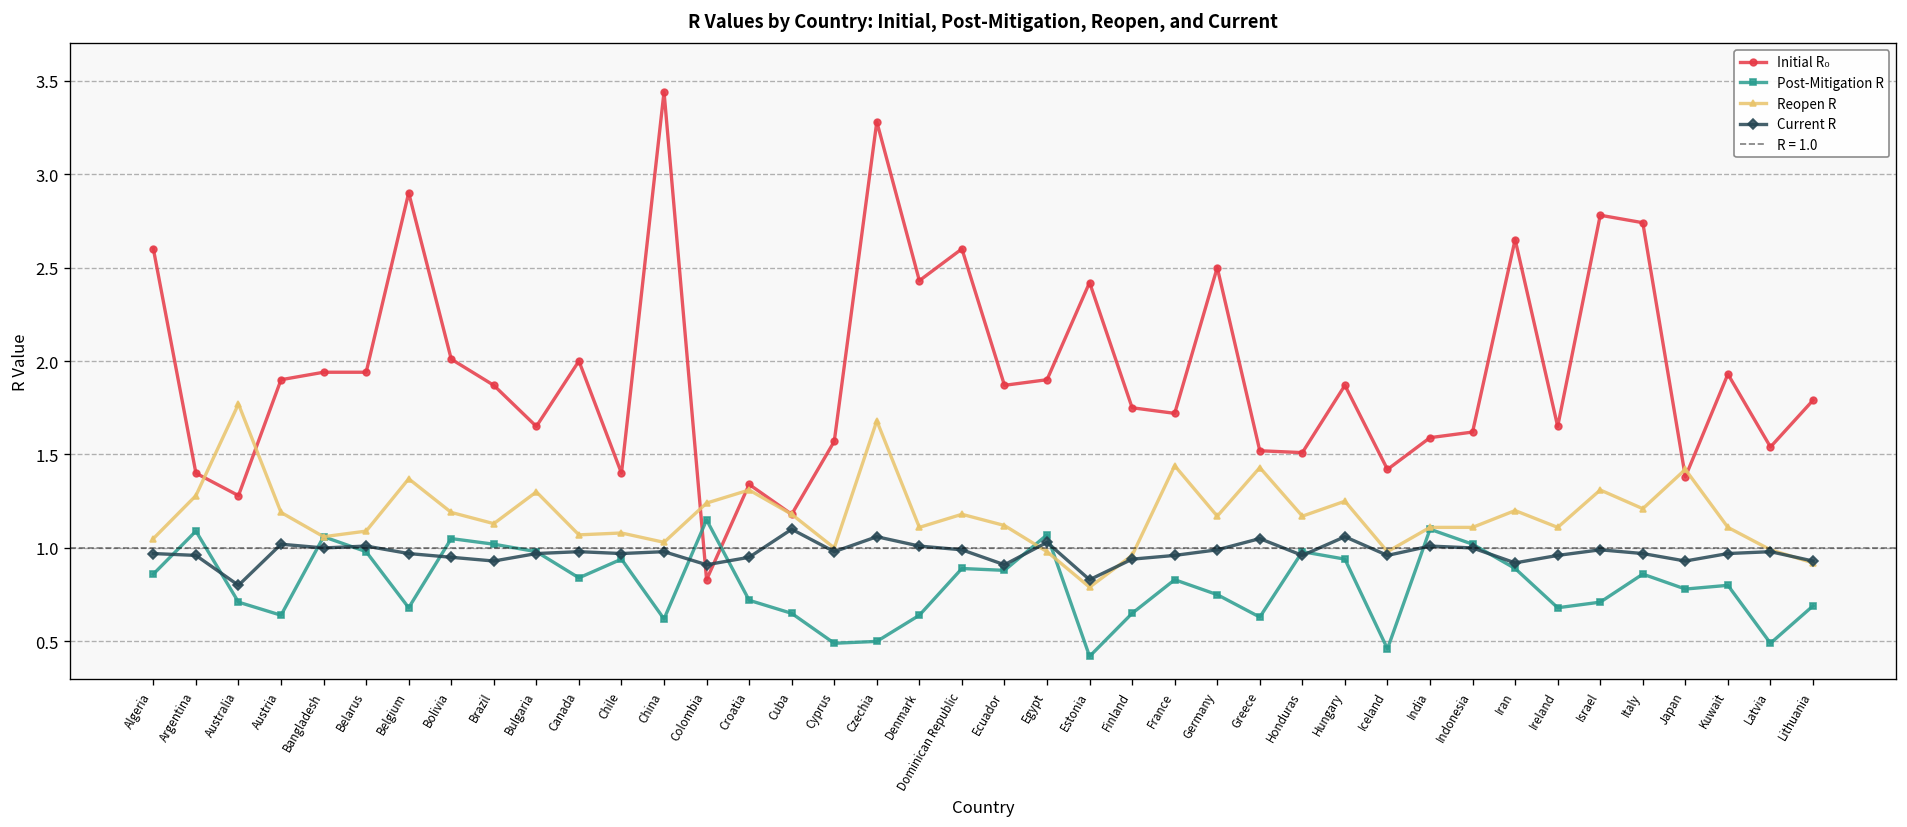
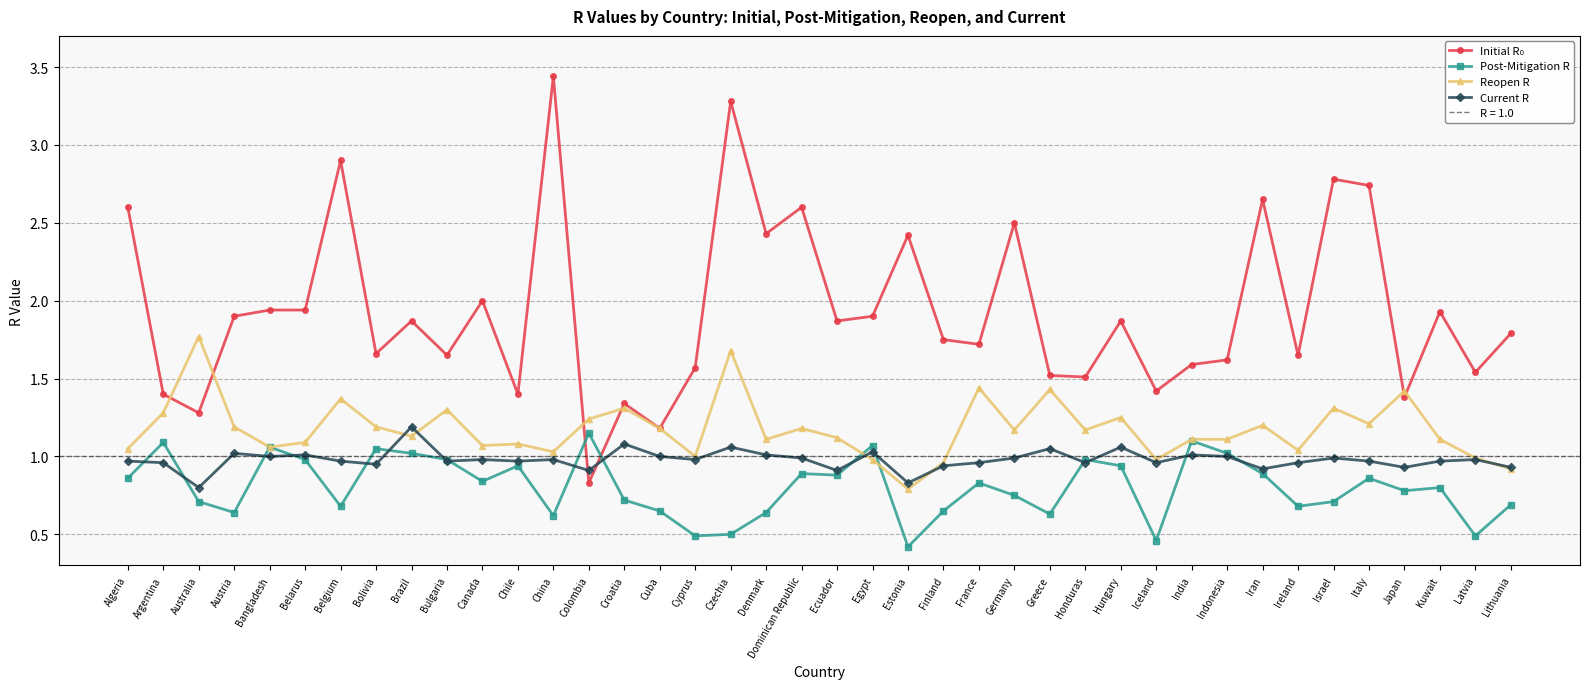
  {
    "Initial R₀": {
      "Algeria": 2.60,
      "Argentina": 1.40,
      "Australia": 1.28,
      "Austria": 1.90,
      "Bangladesh": 1.94,
      "Belarus": 1.94,
      "Belgium": 2.90,
-     "Bolivia": 2.01,
+     "Bolivia": 1.66,
      "Brazil": 1.87,
      "Bulgaria": 1.65,
      "Canada": 2.00,
      "Chile": 1.40,
      "China": 3.44,
      "Colombia": 0.83,
      "Croatia": 1.34,
      "Cyprus": 1.57,
      "Czechia": 3.28,
      "Denmark": 2.43,
      "Dominican Republic": 2.60,
      "Ecuador": 1.87,
      "Egypt": 1.90,
      "Estonia": 2.42,
      "Finland": 1.75,
      "France": 1.72,
      "Germany": 2.50,
      "Greece": 1.52,
      "Honduras": 1.51,
      "Hungary": 1.87,
      "Iceland": 1.42,
      "India": 1.59,
      "Indonesia": 1.62,
      "Iran": 2.65,
      "Ireland": 1.65,
      "Israel": 2.78,
      "Italy": 2.74,
      "Japan": 1.38,
      "Kuwait": 1.93,
      "Latvia": 1.54,
      "Lithuania": 1.79
    },
    "Post-Mitigation R": {
      "Algeria": 0.86,
      "Argentina": 1.09,
      "Australia": 0.71,
      "Austria": 0.64,
      "Belarus": 0.98,
      "Belgium": 0.68,
      "Bolivia": 1.05,
      "Brazil": 1.02,
      "Canada": 0.84,
      "Chile": 0.94,
      "China": 0.62,
      "Colombia": 1.15,
      "Croatia": 0.72,
      "Cuba": 0.65,
      "Cyprus": 0.49,
      "Czechia": 0.50,
      "Denmark": 0.64,
      "Dominican Republic": 0.89,
      "Ecuador": 0.88,
      "Egypt": 1.07,
      "Estonia": 0.42,
      "Finland": 0.65,
      "France": 0.83,
      "Germany": 0.75,
      "Greece": 0.63,
      "Honduras": 0.98,
      "Hungary": 0.94,
      "Iceland": 0.46,
      "Indonesia": 1.02,
      "Iran": 0.89,
      "Ireland": 0.68,
      "Israel": 0.71,
      "Italy": 0.86,
      "Japan": 0.78,
      "Kuwait": 0.80,
      "Latvia": 0.49,
      "Lithuania": 0.69
    },
    "Reopen R": {
      "Algeria": 1.05,
      "Argentina": 1.28,
      "Australia": 1.77,
      "Austria": 1.19,
      "Belarus": 1.09,
      "Belgium": 1.37,
      "Bolivia": 1.19,
      "Brazil": 1.13,
      "Bulgaria": 1.30,
      "Canada": 1.07,
      "Chile": 1.08,
      "China": 1.03,
      "Colombia": 1.24,
      "Croatia": 1.31,
      "Cyprus": 1.00,
      "Czechia": 1.68,
      "Denmark": 1.11,
      "Dominican Republic": 1.18,
      "Ecuador": 1.12,
      "Egypt": 0.98,
      "Estonia": 0.79,
      "Finland": 0.96,
      "France": 1.44,
      "Germany": 1.17,
      "Greece": 1.43,
      "Honduras": 1.17,
      "Hungary": 1.25,
      "Iceland": 0.98,
      "Indonesia": 1.11,
      "Iran": 1.20,
-     "Ireland": 1.11,
+     "Ireland": 1.04,
      "Israel": 1.31,
      "Italy": 1.21,
      "Japan": 1.42,
      "Kuwait": 1.11
    },
    "Current R": {
      "Algeria": 0.97,
      "Argentina": 0.96,
      "Australia": 0.80,
      "Austria": 1.02,
      "Bangladesh": 1.00,
      "Belarus": 1.01,
      "Belgium": 0.97,
      "Bolivia": 0.95,
-     "Brazil": 0.93,
+     "Brazil": 1.19,
      "Canada": 0.98,
      "Chile": 0.97,
      "China": 0.98,
      "Colombia": 0.91,
-     "Croatia": 0.95,
-     "Cuba": 1.1,
+     "Croatia": 1.08,
+     "Cuba": 1.0,
      "Cyprus": 0.98,
      "Czechia": 1.06,
      "Denmark": 1.01,
      "Dominican Republic": 0.99,
      "Ecuador": 0.91,
      "Egypt": 1.03,
      "Estonia": 0.83,
      "Finland": 0.94,
      "France": 0.96,
      "Germany": 0.99,
      "Greece": 1.05,
      "Honduras": 0.96,
      "Hungary": 1.06,
      "Iceland": 0.96,
      "India": 1.01,
      "Indonesia": 1.00,
      "Iran": 0.92,
      "Ireland": 0.96,
      "Israel": 0.99,
      "Italy": 0.97,
      "Japan": 0.93,
      "Kuwait": 0.97
    }
  }
